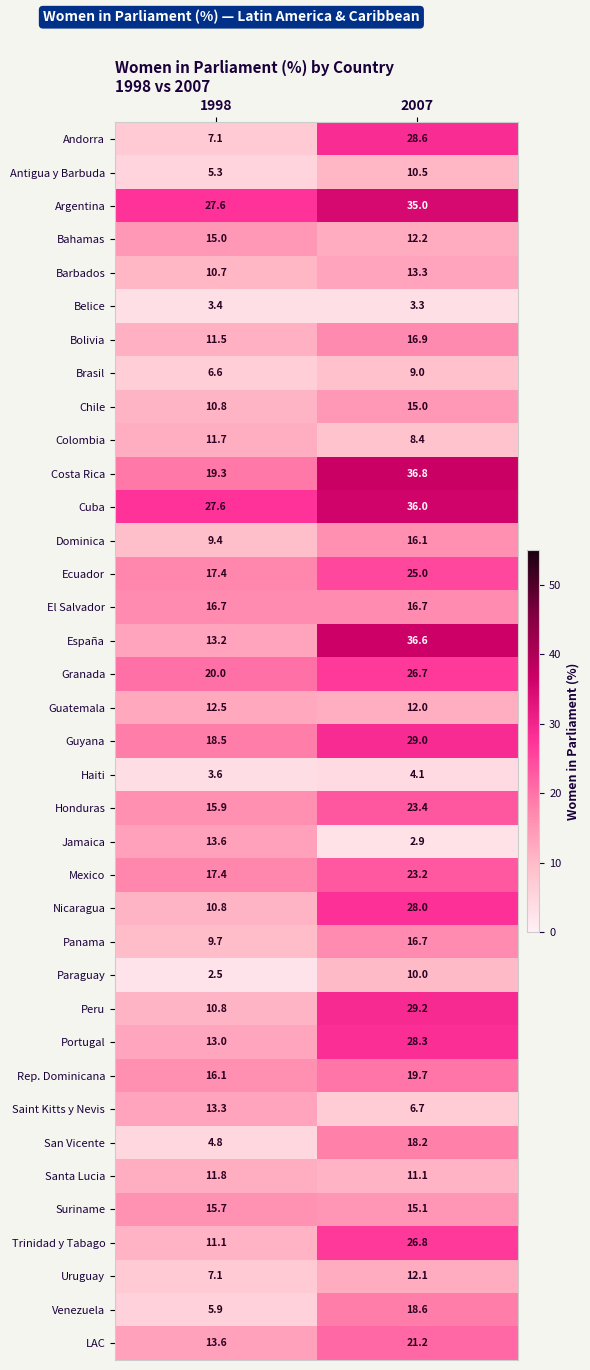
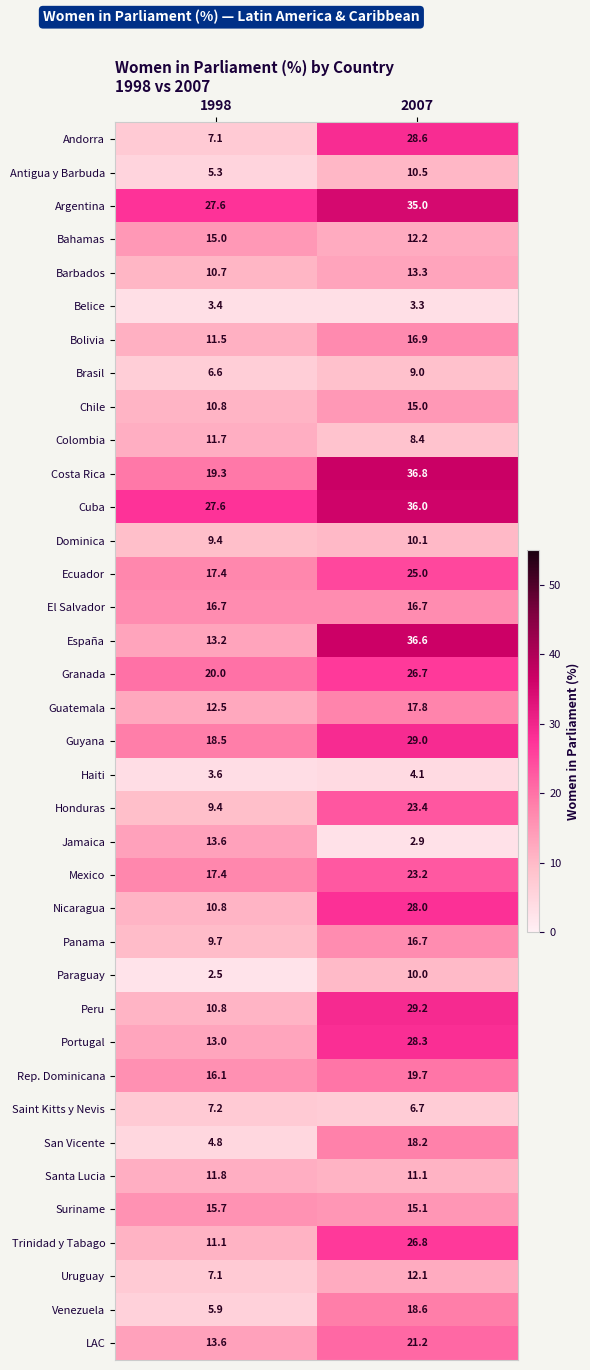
  {
    "Andorra": {
      "1998": 7.1,
      "2007": 28.6
    },
    "Antigua y Barbuda": {
      "1998": 5.3,
      "2007": 10.5
    },
    "Argentina": {
      "1998": 27.6,
      "2007": 35.0
    },
    "Bahamas": {
      "1998": 15.0,
      "2007": 12.2
    },
    "Barbados": {
      "1998": 10.7,
      "2007": 13.3
    },
    "Belice": {
      "1998": 3.4,
      "2007": 3.3
    },
    "Bolivia": {
      "1998": 11.5,
      "2007": 16.9
    },
    "Brasil": {
      "1998": 6.6,
      "2007": 9.0
    },
    "Chile": {
      "1998": 10.8,
      "2007": 15.0
    },
    "Colombia": {
      "1998": 11.7,
      "2007": 8.4
    },
    "Costa Rica": {
      "1998": 19.3,
      "2007": 36.8
    },
    "Cuba": {
      "1998": 27.6,
      "2007": 36.0
    },
    "Dominica": {
      "1998": 9.4,
-     "2007": 16.1
+     "2007": 10.1
    },
    "Ecuador": {
      "1998": 17.4,
      "2007": 25.0
    },
    "El Salvador": {
      "1998": 16.7,
      "2007": 16.7
    },
    "España": {
      "1998": 13.2,
      "2007": 36.6
    },
    "Granada": {
      "1998": 20.0,
      "2007": 26.7
    },
    "Guatemala": {
      "1998": 12.5,
-     "2007": 12.0
+     "2007": 17.8
    },
    "Guyana": {
      "1998": 18.5,
      "2007": 29.0
    },
    "Haiti": {
      "1998": 3.6,
      "2007": 4.1
    },
    "Honduras": {
-     "1998": 15.9,
+     "1998": 9.4,
      "2007": 23.4
    },
    "Jamaica": {
      "1998": 13.6,
      "2007": 2.9
    },
    "Mexico": {
      "1998": 17.4,
      "2007": 23.2
    },
    "Nicaragua": {
      "1998": 10.8,
      "2007": 28.0
    },
    "Panama": {
      "1998": 9.7,
      "2007": 16.7
    },
    "Paraguay": {
      "1998": 2.5,
      "2007": 10.0
    },
    "Peru": {
      "1998": 10.8,
      "2007": 29.2
    },
    "Portugal": {
      "1998": 13.0,
      "2007": 28.3
    },
    "Rep. Dominicana": {
      "1998": 16.1,
      "2007": 19.7
    },
    "Saint Kitts y Nevis": {
-     "1998": 13.3,
+     "1998": 7.2,
      "2007": 6.7
    },
    "San Vicente": {
      "1998": 4.8,
      "2007": 18.2
    },
    "Santa Lucia": {
      "1998": 11.8,
      "2007": 11.1
    },
    "Suriname": {
      "1998": 15.7,
      "2007": 15.1
    },
    "Trinidad y Tabago": {
      "1998": 11.1,
      "2007": 26.8
    },
    "Uruguay": {
      "1998": 7.1,
      "2007": 12.1
    },
    "Venezuela": {
      "1998": 5.9,
      "2007": 18.6
    },
    "LAC": {
      "1998": 13.6,
      "2007": 21.2
    }
  }
